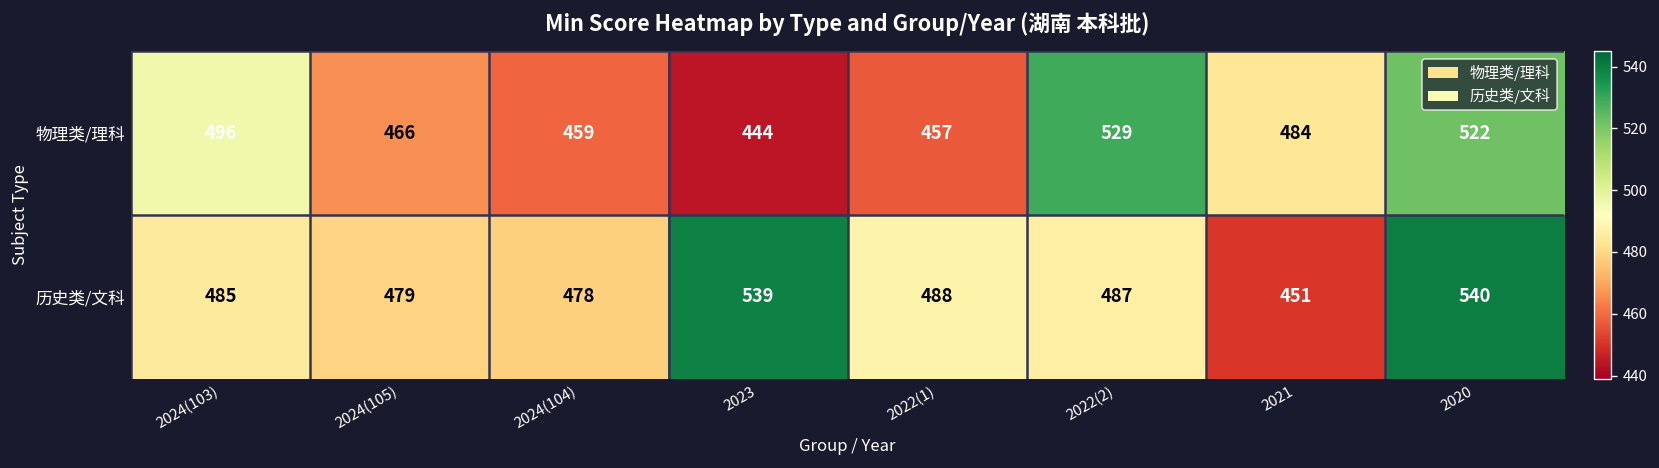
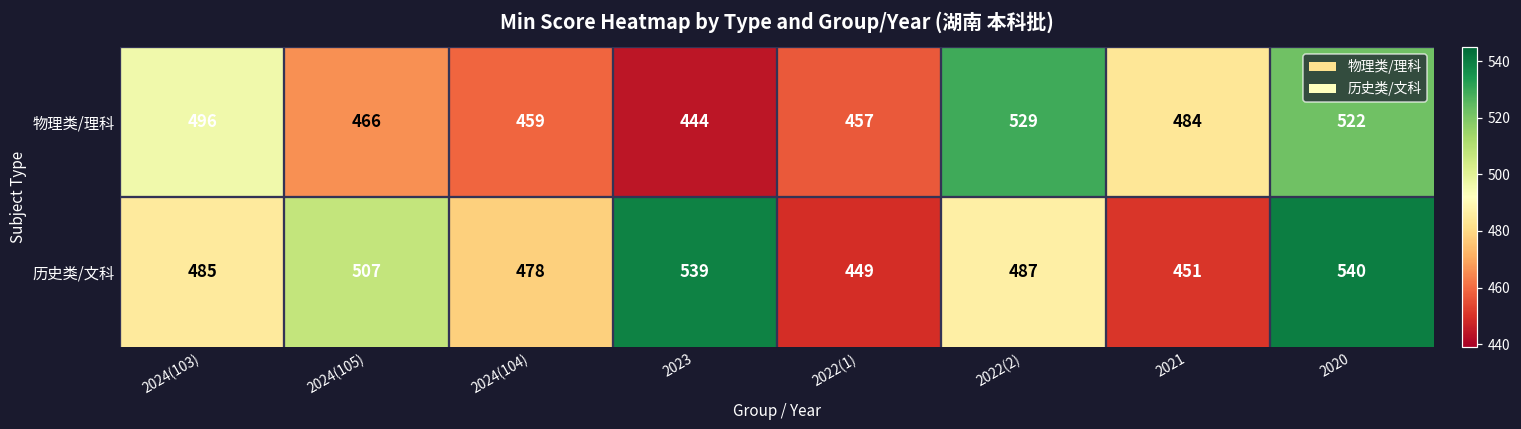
  {
    "物理类/理科": {
      "2024(103)": 496,
      "2024(105)": 466,
      "2024(104)": 459,
      "2023": 444,
      "2022(1)": 457,
      "2022(2)": 529,
      "2021": 484,
      "2020": 522
    },
    "历史类/文科": {
      "2024(103)": 485,
-     "2024(105)": 479,
+     "2024(105)": 507,
      "2024(104)": 478,
      "2023": 539,
-     "2022(1)": 488,
+     "2022(1)": 449,
      "2022(2)": 487,
      "2021": 451,
      "2020": 540
    }
  }
